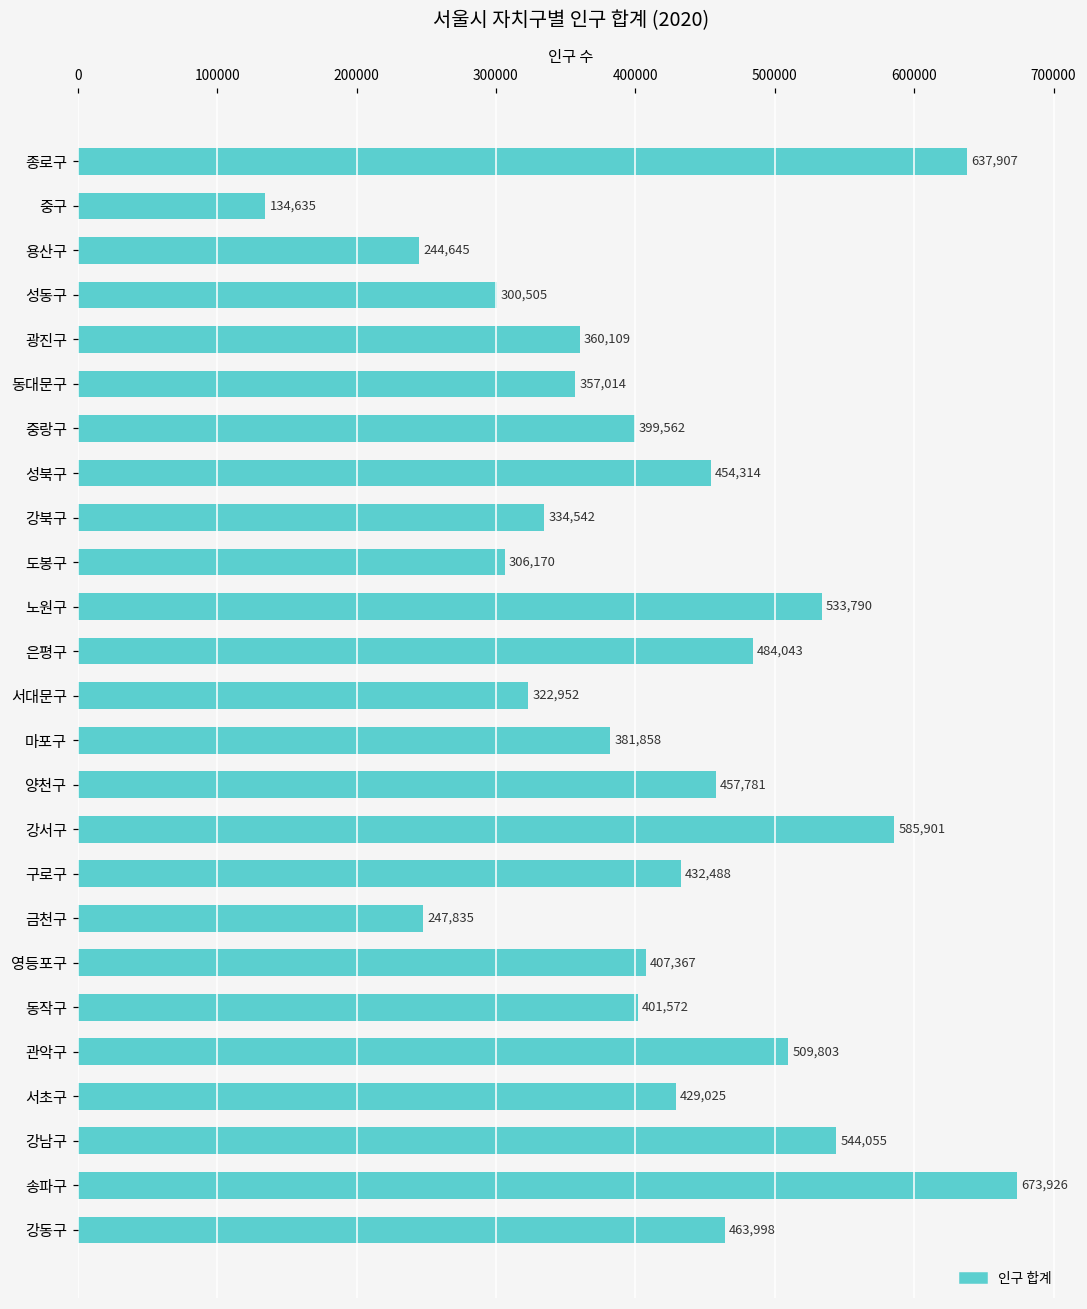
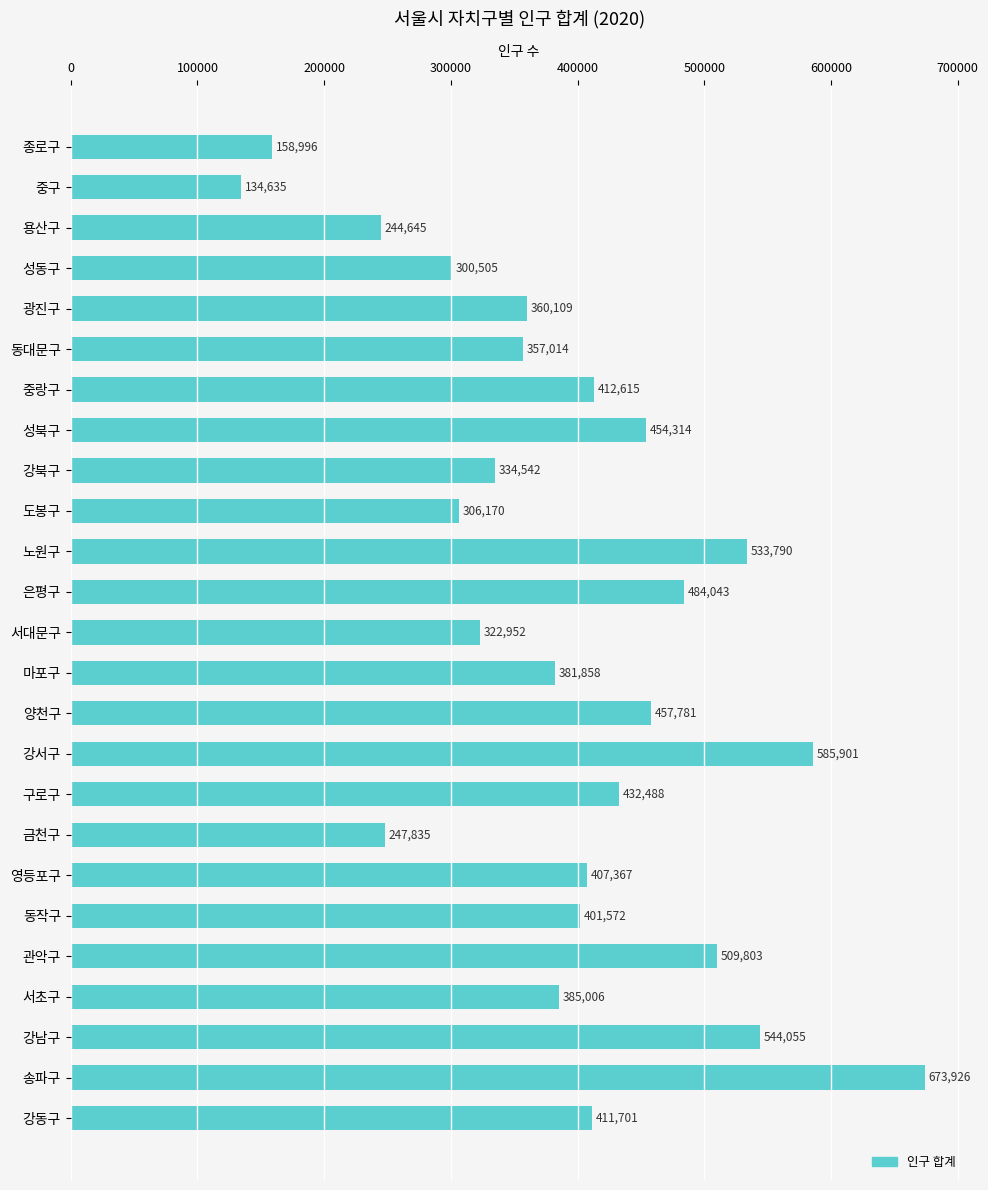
  {
-   "종로구": "637,907",
+   "종로구": "158,996",
    "중구": "134,635",
    "용산구": "244,645",
    "성동구": "300,505",
    "광진구": "360,109",
    "동대문구": "357,014",
-   "중랑구": "399,562",
+   "중랑구": "412,615",
    "성북구": "454,314",
    "강북구": "334,542",
    "도봉구": "306,170",
    "노원구": "533,790",
    "은평구": "484,043",
    "서대문구": "322,952",
    "마포구": "381,858",
    "양천구": "457,781",
    "강서구": "585,901",
    "구로구": "432,488",
    "금천구": "247,835",
    "영등포구": "407,367",
    "동작구": "401,572",
    "관악구": "509,803",
-   "서초구": "429,025",
+   "서초구": "385,006",
    "강남구": "544,055",
    "송파구": "673,926",
-   "강동구": "463,998"
+   "강동구": "411,701"
  }
